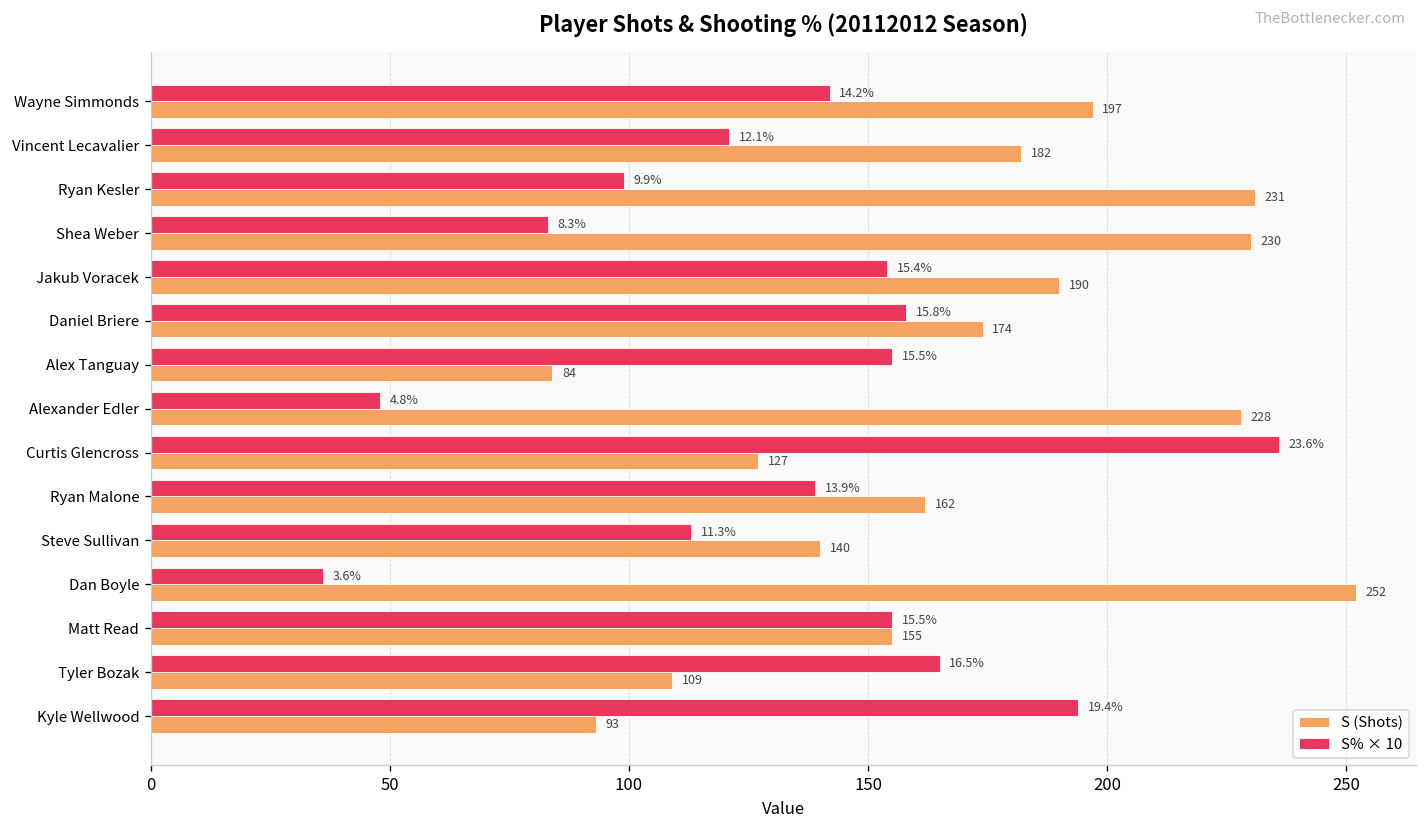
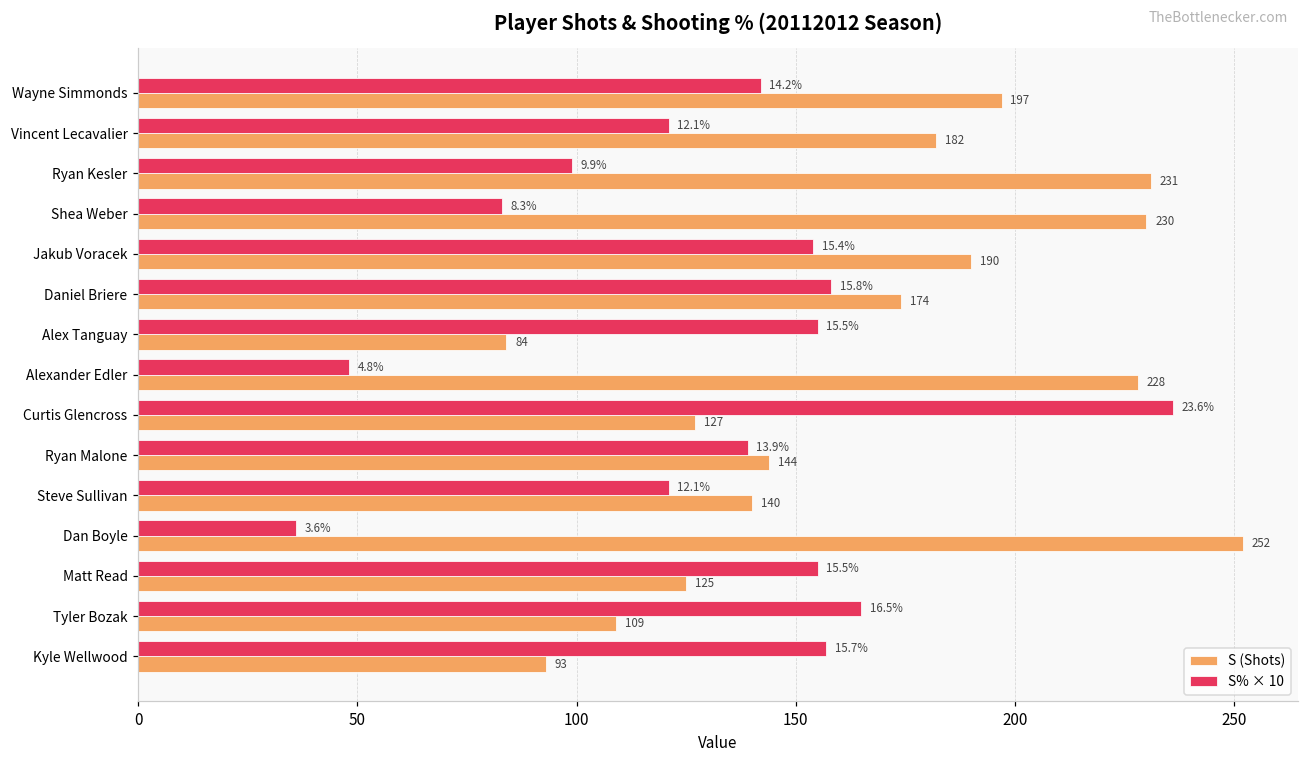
  {
    "S (Shots)": {
      "Wayne Simmonds": "197",
      "Vincent Lecavalier": "182",
      "Ryan Kesler": "231",
      "Shea Weber": "230",
      "Jakub Voracek": "190",
      "Daniel Briere": "174",
      "Alex Tanguay": "84",
      "Alexander Edler": "228",
      "Curtis Glencross": "127",
-     "Ryan Malone": "162",
+     "Ryan Malone": "144",
      "Steve Sullivan": "140",
      "Dan Boyle": "252",
-     "Matt Read": "155",
+     "Matt Read": "125",
      "Tyler Bozak": "109",
      "Kyle Wellwood": "93"
    },
    "S% × 10": {
-     "Steve Sullivan": "11.3%",
-     "Kyle Wellwood": "19.4%"
+     "Steve Sullivan": "12.1%",
+     "Kyle Wellwood": "15.7%"
    }
  }
